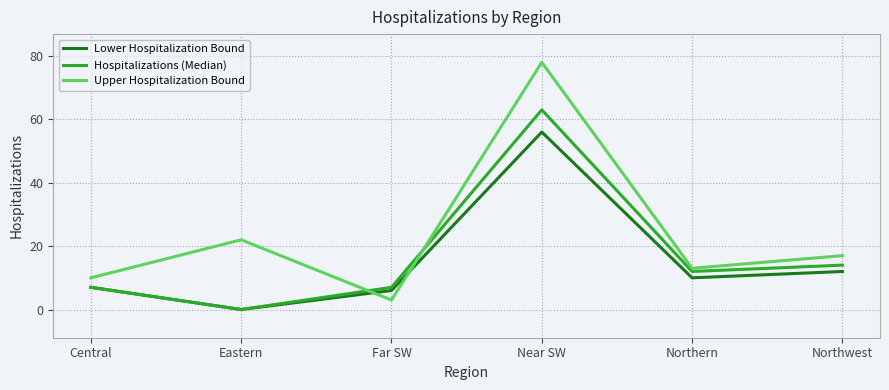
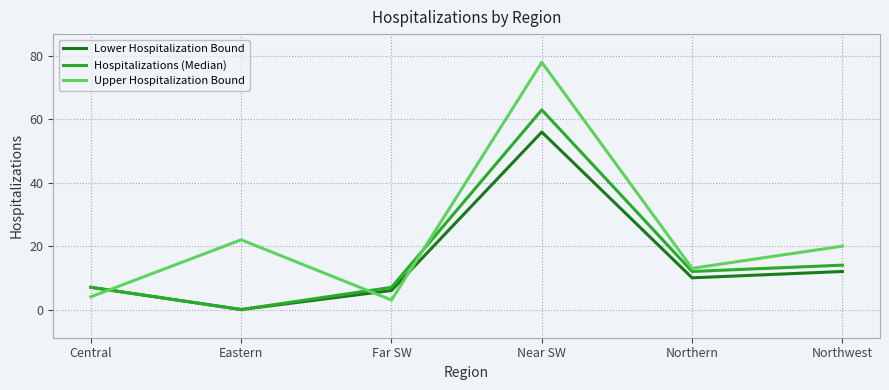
  {
    "Upper Hospitalization Bound": {
-     "Central": 10,
+     "Central": 4,
      "Eastern": 22,
      "Far SW": 3,
      "Near SW": 78,
      "Northern": 13,
-     "Northwest": 17
+     "Northwest": 20
    }
  }
